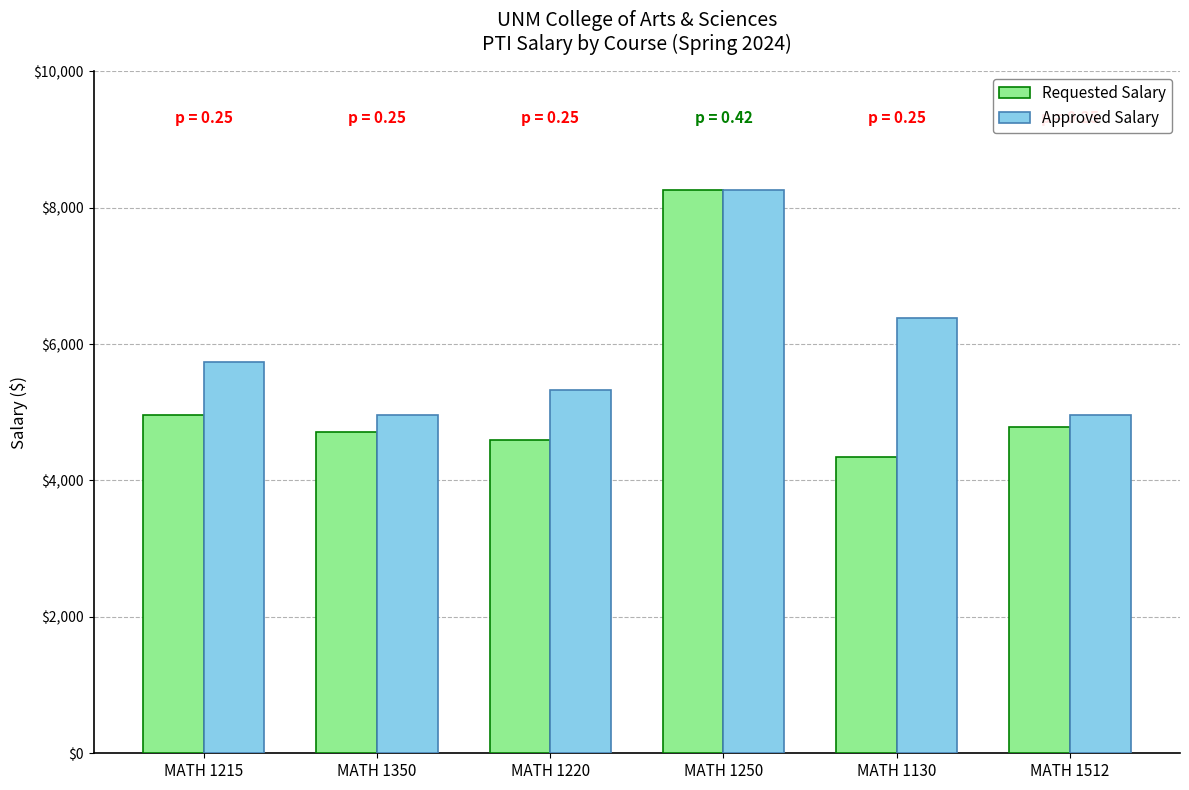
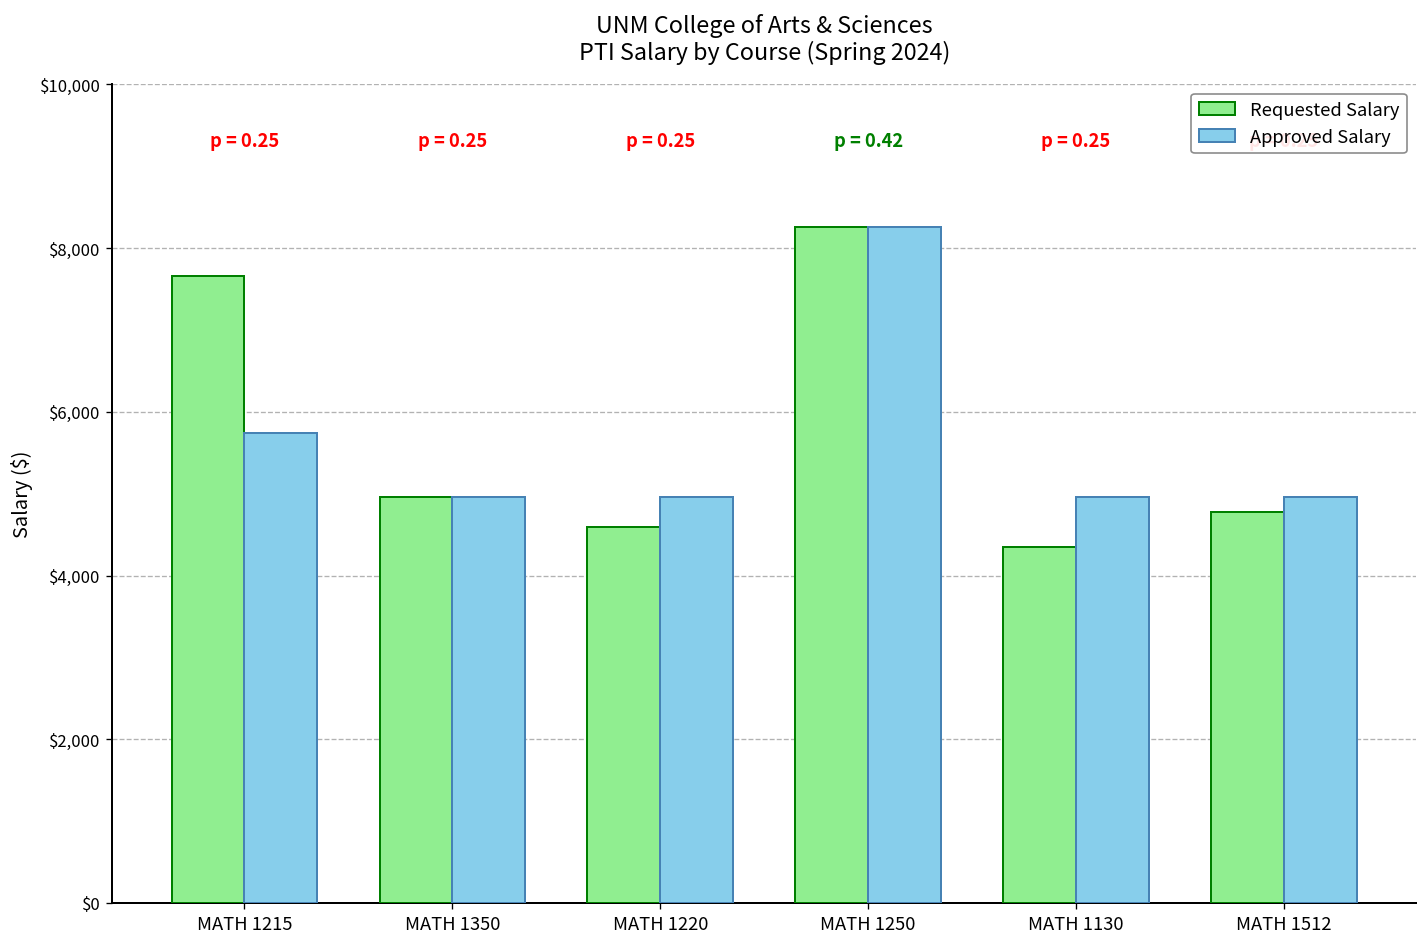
  {
    "Requested Salary": {
-     "MATH 1215": "$5,000",
-     "MATH 1350": "$4,700",
+     "MATH 1215": "$7,700",
+     "MATH 1350": "$5,000",
      "MATH 1220": "$4,600",
      "MATH 1250": "$8,300",
      "MATH 1130": "$4,300",
      "MATH 1512": "$4,800"
    },
    "Approved Salary": {
      "MATH 1215": "$5,700",
      "MATH 1350": "$5,000",
-     "MATH 1220": "$5,300",
+     "MATH 1220": "$5,000",
      "MATH 1250": "$8,300",
-     "MATH 1130": "$6,400",
+     "MATH 1130": "$5,000",
      "MATH 1512": "$5,000"
    }
  }
